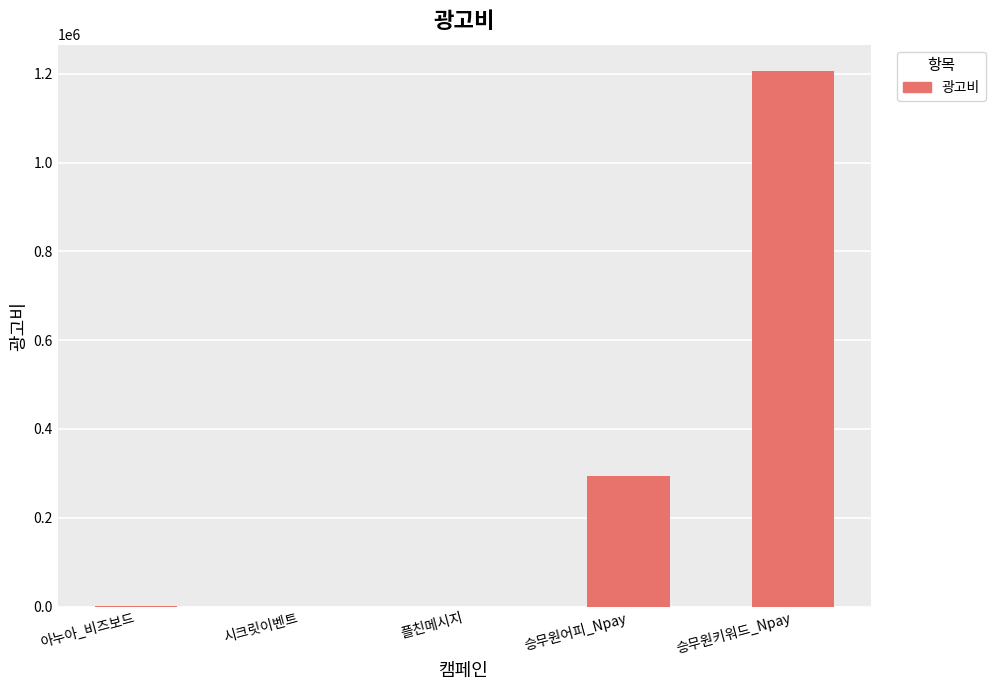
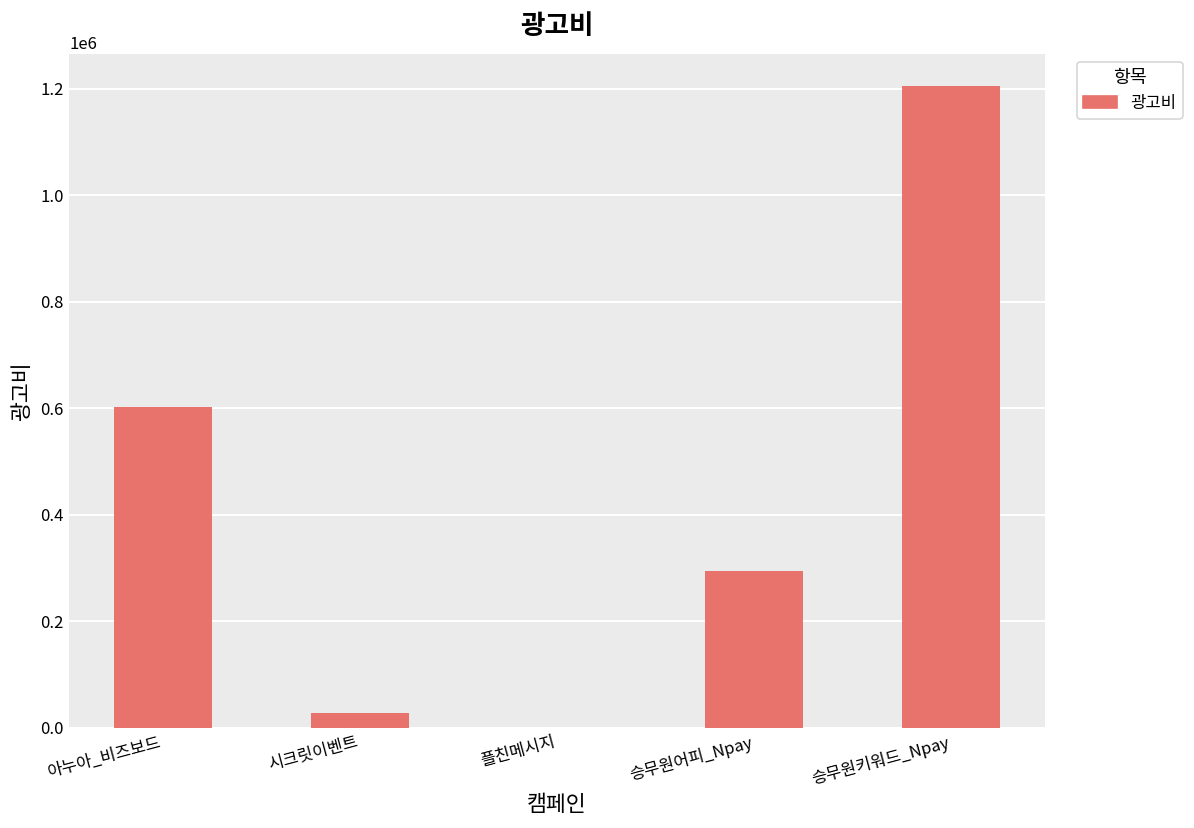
  {
-   "아누아_비즈보드": 0,
-   "시크릿이벤트": 0,
+   "아누아_비즈보드": 600000,
+   "시크릿이벤트": 30000,
    "플친메시지": 0,
    "승무원어피_Npay": 290000,
    "승무원키워드_Npay": 1210000
  }
